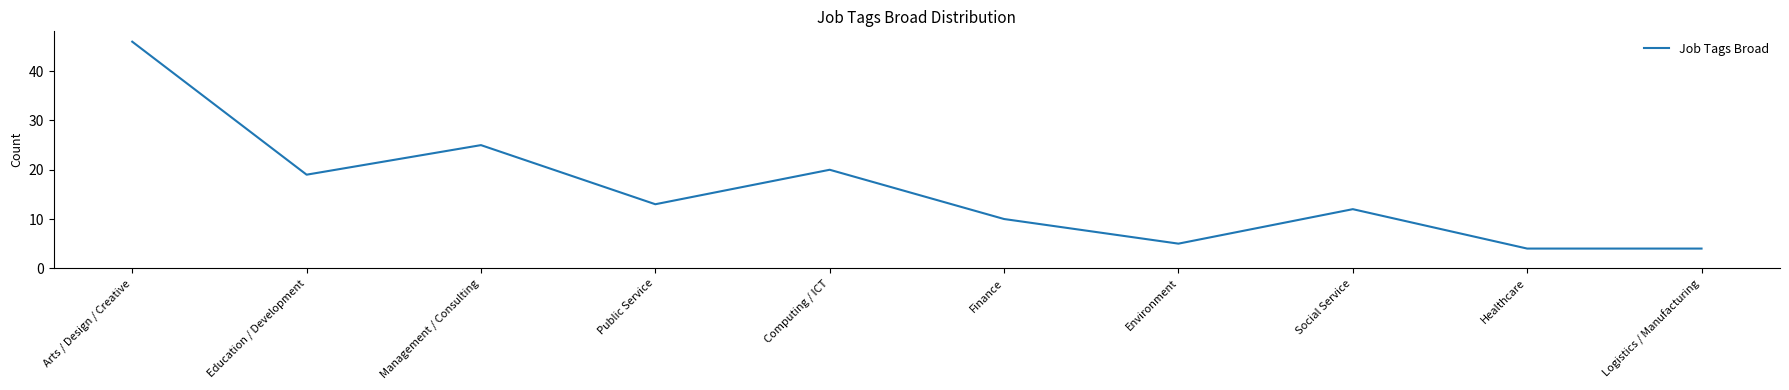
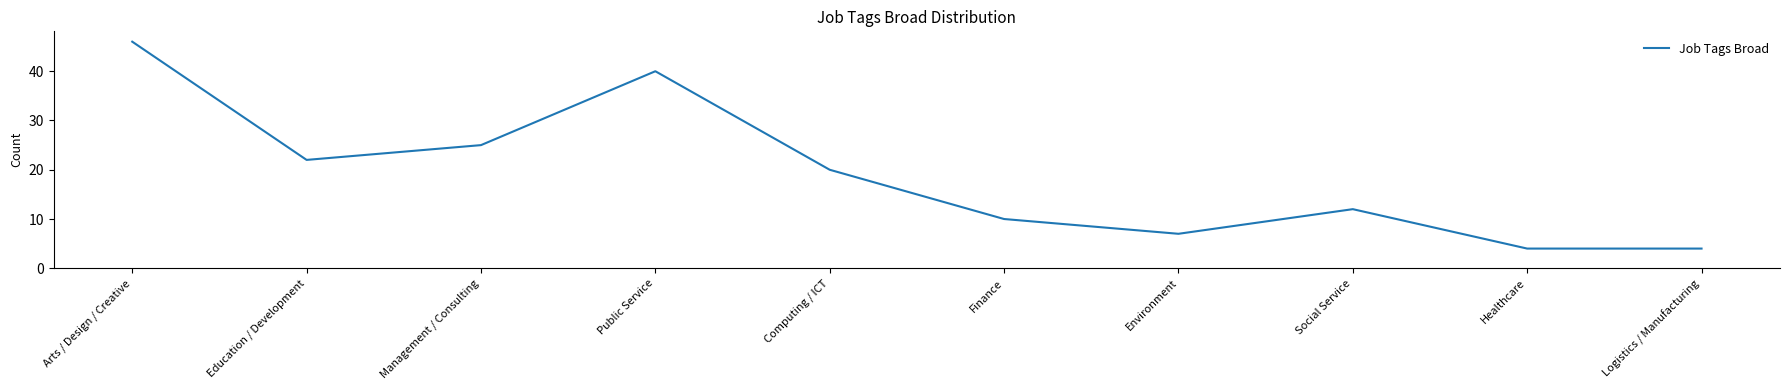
  {
    "Arts / Design / Creative": 46,
-   "Education / Development": 19,
+   "Education / Development": 22,
    "Management / Consulting": 25,
-   "Public Service": 13,
+   "Public Service": 40,
    "Computing / ICT": 20,
    "Finance": 10,
-   "Environment": 5,
+   "Environment": 7,
    "Social Service": 12,
    "Healthcare": 4,
    "Logistics / Manufacturing": 4
  }
